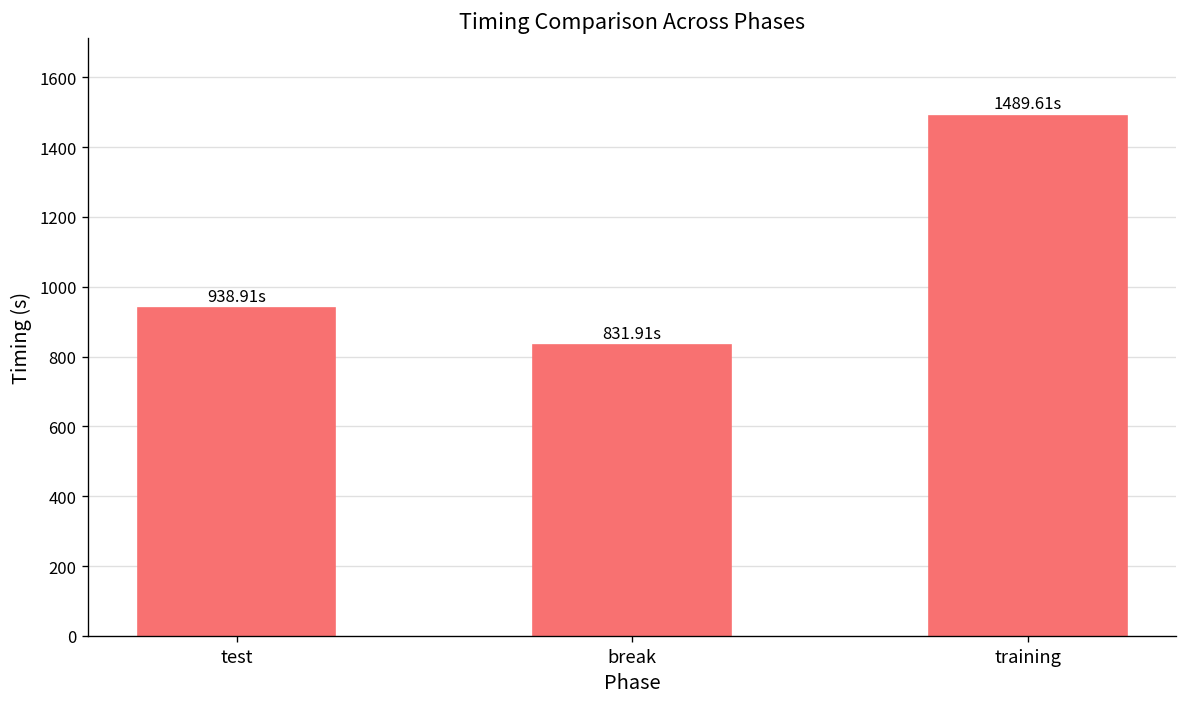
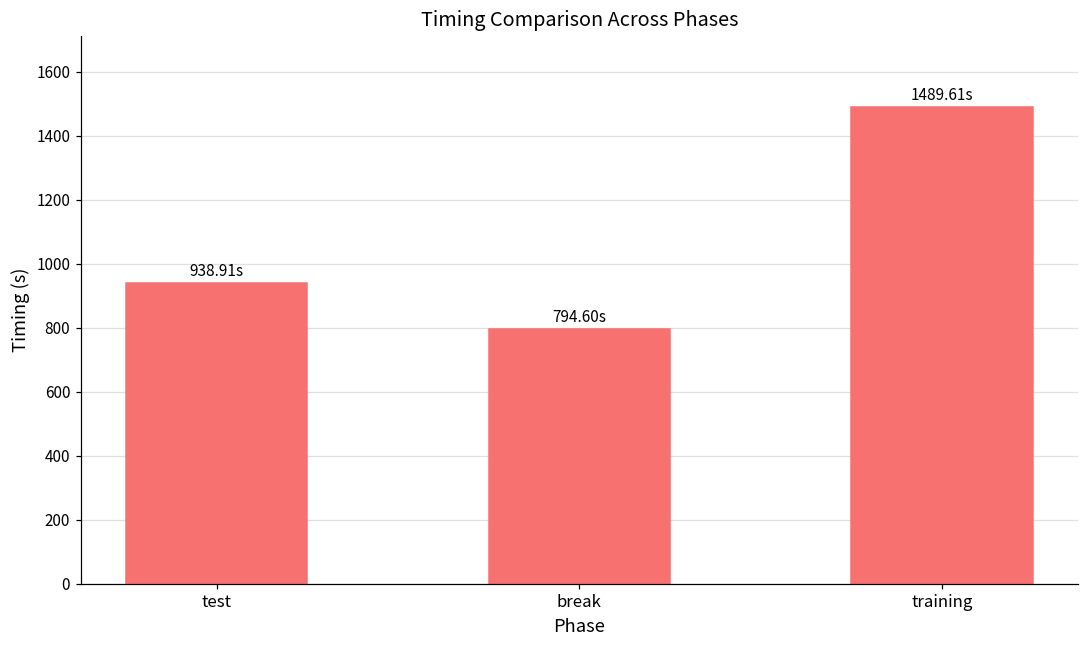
  {
    "test": "938.91s",
-   "break": "831.91s",
+   "break": "794.60s",
    "training": "1489.61s"
  }
